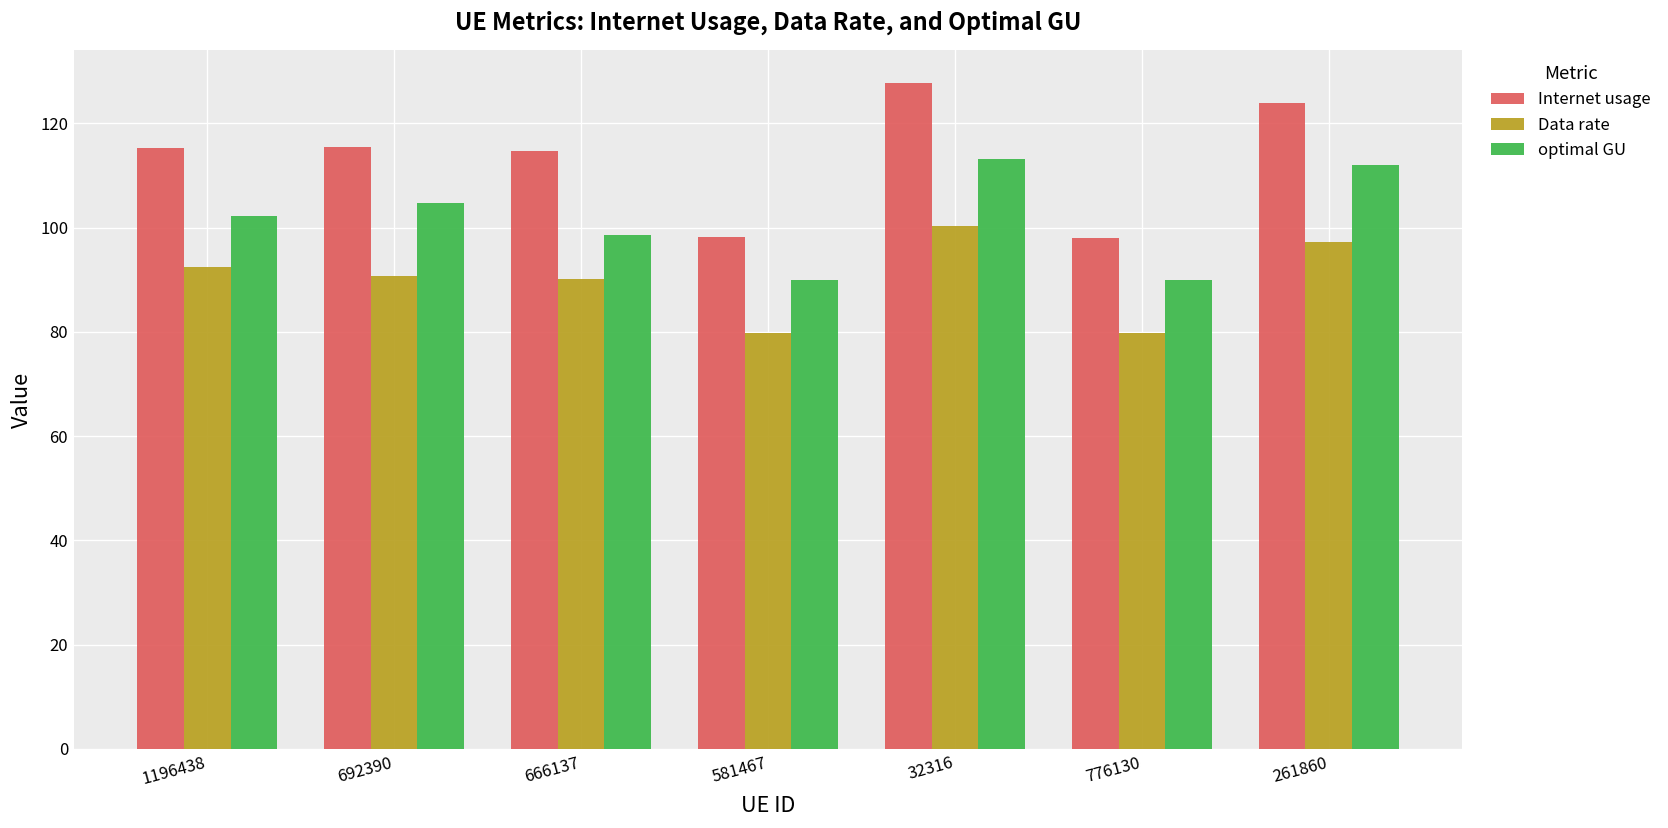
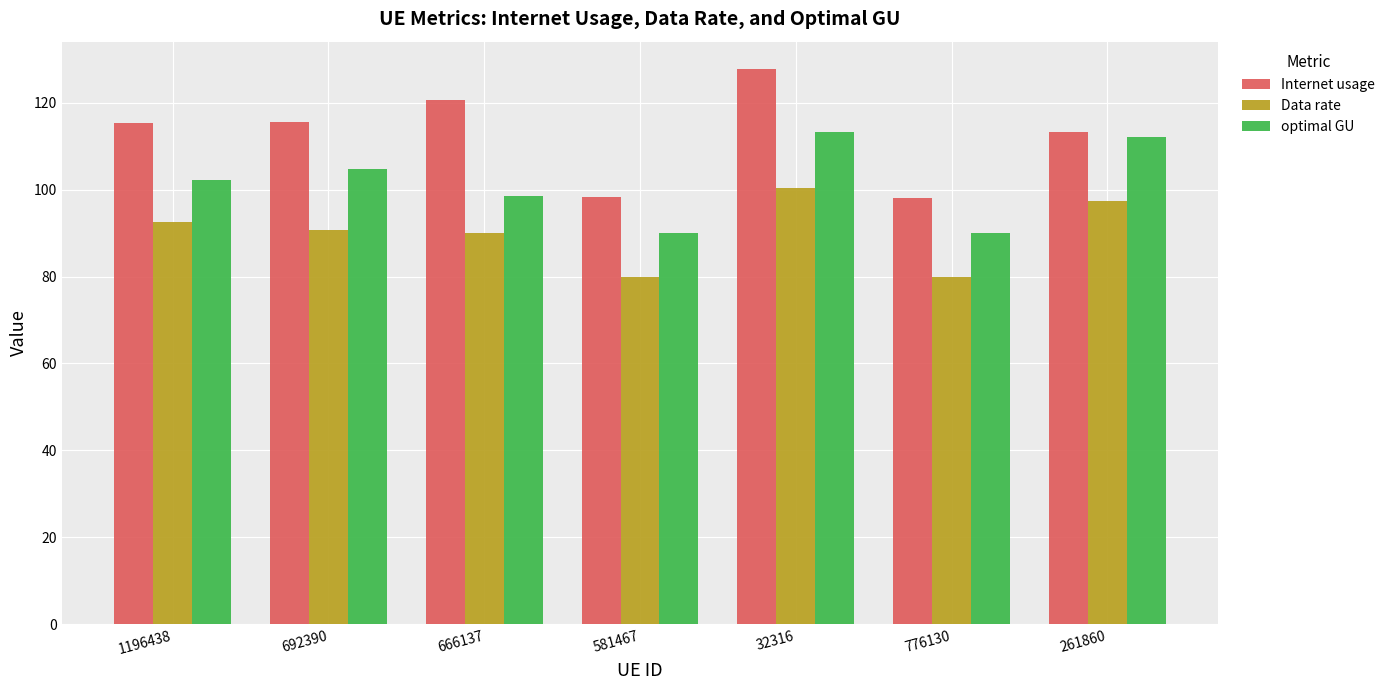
  {
    "Internet usage": {
      "1196438": 115,
      "692390": 116,
-     "666137": 115,
+     "666137": 121,
      "581467": 98,
      "32316": 128,
      "776130": 98,
-     "261860": 124
+     "261860": 113
    },
    "Data rate": {
      "1196438": 92,
      "692390": 91,
      "666137": 90,
      "581467": 80,
      "32316": 100,
      "776130": 80,
      "261860": 97
    },
    "optimal GU": {
      "1196438": 102,
      "692390": 105,
      "666137": 99,
      "581467": 90,
      "32316": 113,
      "776130": 90,
      "261860": 112
    }
  }
